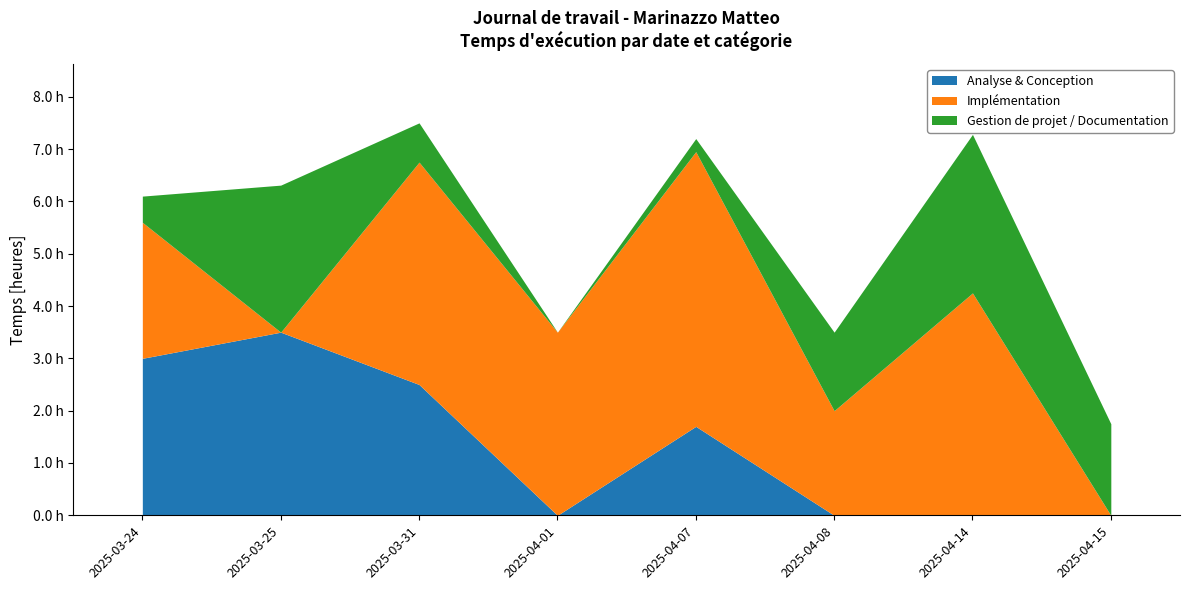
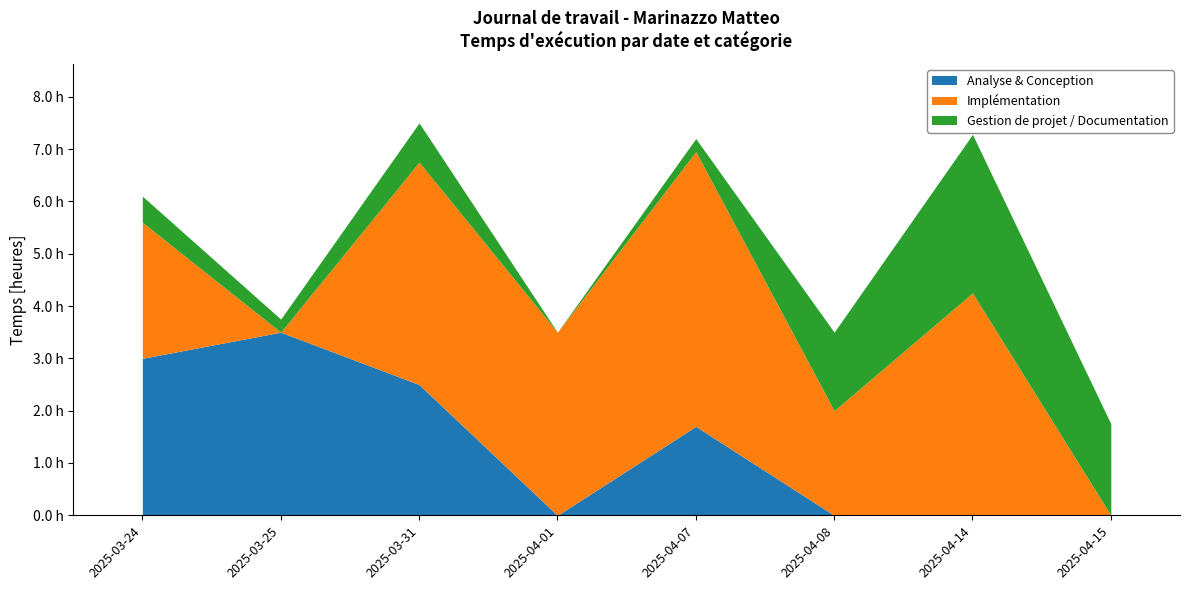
  {
    "Gestion de projet / Documentation": {
      "2025-03-24": "0.5 h",
-     "2025-03-25": "2.8 h",
+     "2025-03-25": "0.3 h",
      "2025-03-31": "0.8 h",
      "2025-04-07": "0.3 h",
      "2025-04-08": "1.5 h",
      "2025-04-14": "3.0 h",
      "2025-04-15": "1.8 h"
    }
  }
